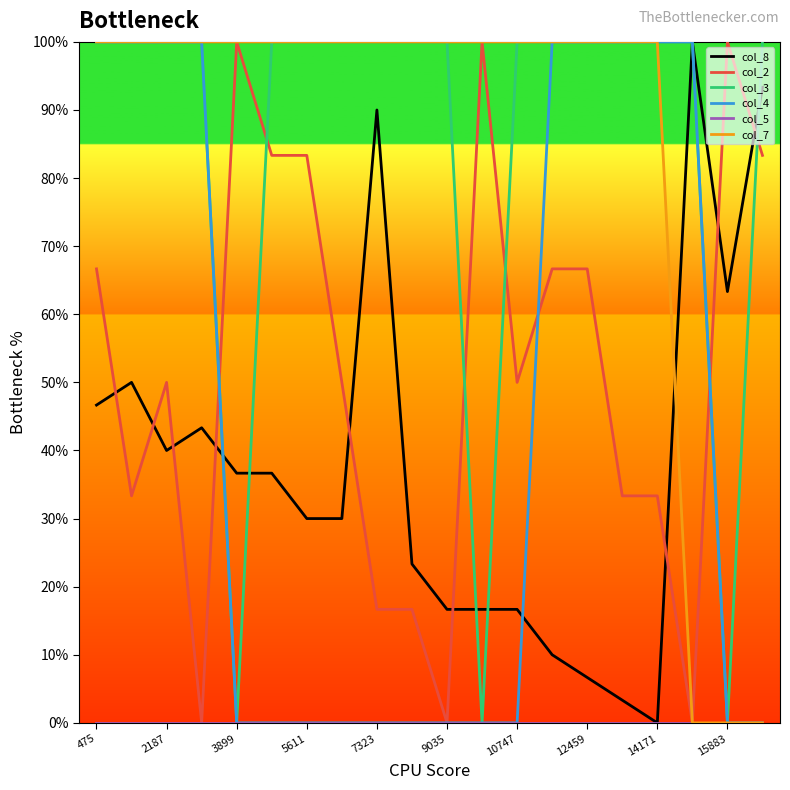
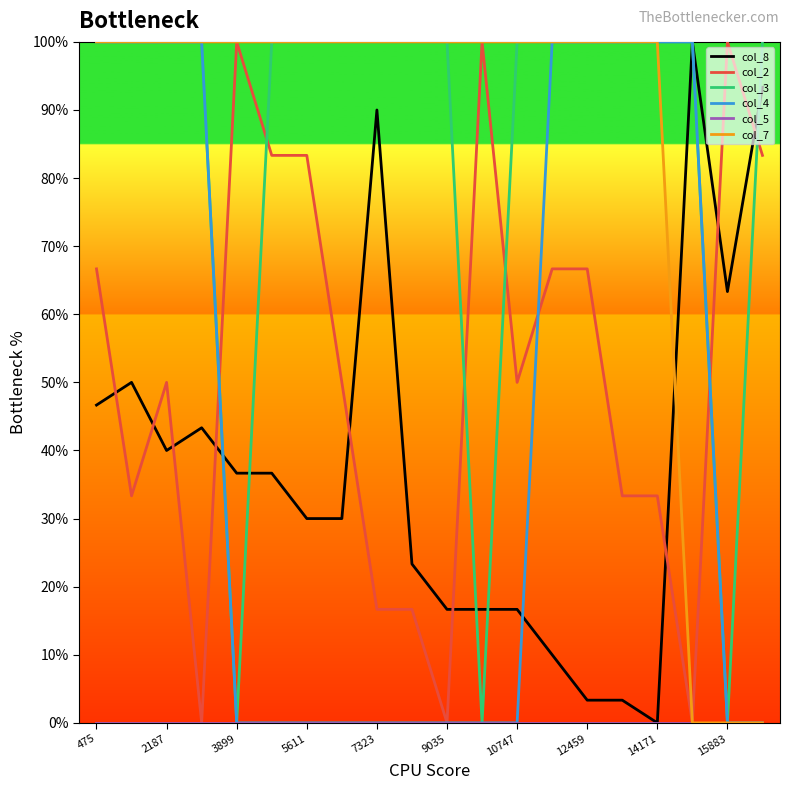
  {
    "col_8": {
      "475": "47%",
      "2187": "40%",
      "3899": "37%",
      "5611": "30%",
      "7323": "90%",
      "9035": "17%",
      "10747": "17%",
-     "12459": "7%",
+     "12459": "3%",
      "15883": "63%"
    },
    "col_2": {
      "475": "67%",
      "2187": "50%",
      "5611": "83%",
      "7323": "17%",
      "10747": "50%",
      "12459": "67%",
      "14171": "33%",
      "15883": "100%"
    },
    "col_5": {
      "475": "0%",
      "2187": "0%",
      "12459": "0%"
    }
  }
